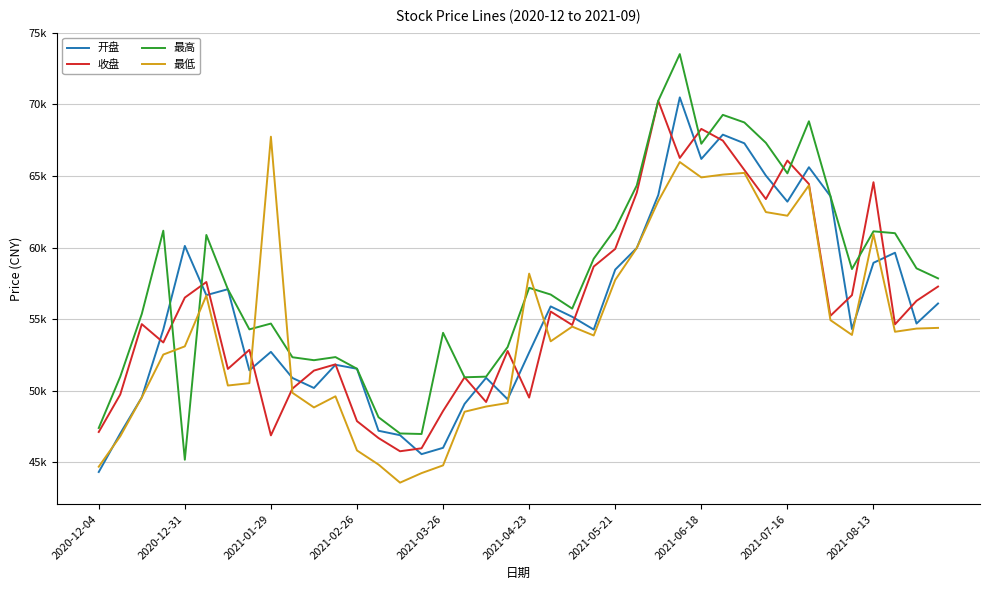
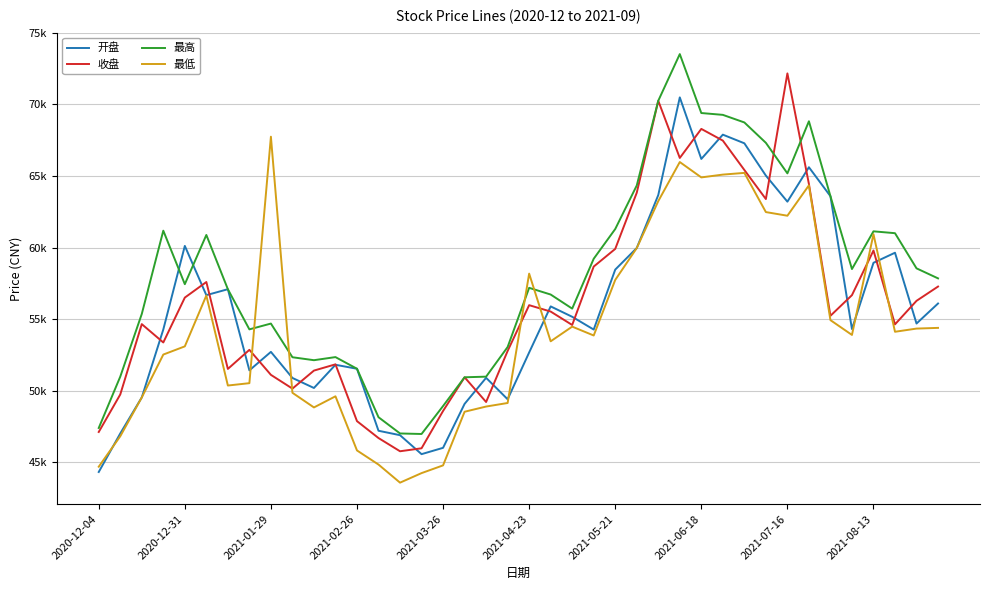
  {
    "开盘": {
      "2020-12-04": 44300,
      "2020-12-31": 60100,
      "2021-01-29": 52700,
      "2021-03-26": 46000,
      "2021-04-23": 52700,
      "2021-05-21": 58500,
      "2021-06-18": 66200,
      "2021-07-16": 63200,
      "2021-08-13": 58900
    },
    "收盘": {
      "2020-12-04": 47100,
      "2020-12-31": 56500,
-     "2021-01-29": 46900,
+     "2021-01-29": 51100,
      "2021-02-26": 47900,
      "2021-03-26": 48600,
-     "2021-04-23": 49500,
+     "2021-04-23": 56000,
      "2021-05-21": 59900,
      "2021-06-18": 68300,
-     "2021-07-16": 66100,
-     "2021-08-13": 64600
+     "2021-07-16": 72200,
+     "2021-08-13": 59800
    },
    "最高": {
      "2020-12-04": 47400,
-     "2020-12-31": 45200,
+     "2020-12-31": 57400,
      "2021-01-29": 54700,
-     "2021-03-26": 54000,
+     "2021-03-26": 48900,
      "2021-04-23": 57200,
      "2021-05-21": 61300,
-     "2021-06-18": 67300,
+     "2021-06-18": 69400,
      "2021-07-16": 65200,
      "2021-08-13": 61100
    },
    "最低": {
      "2020-12-04": 44700,
      "2020-12-31": 53100,
      "2021-01-29": 67700,
      "2021-02-26": 45800,
      "2021-03-26": 44800,
      "2021-04-23": 58200,
      "2021-05-21": 57700,
      "2021-06-18": 64900,
      "2021-07-16": 62200,
      "2021-08-13": 60900
    }
  }
